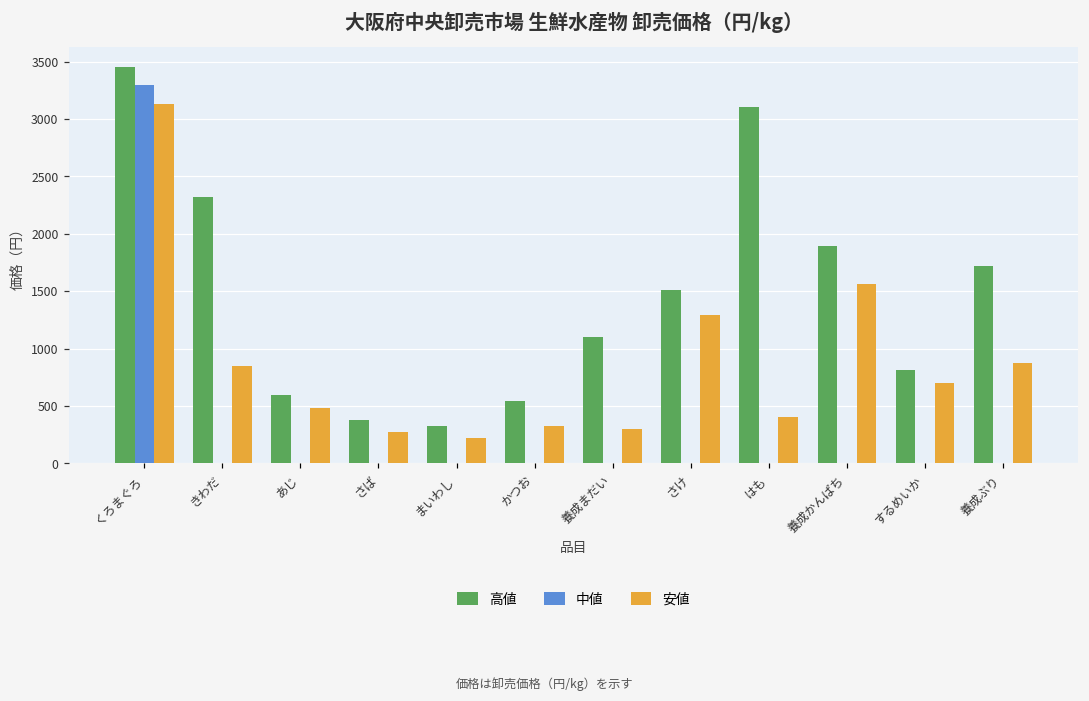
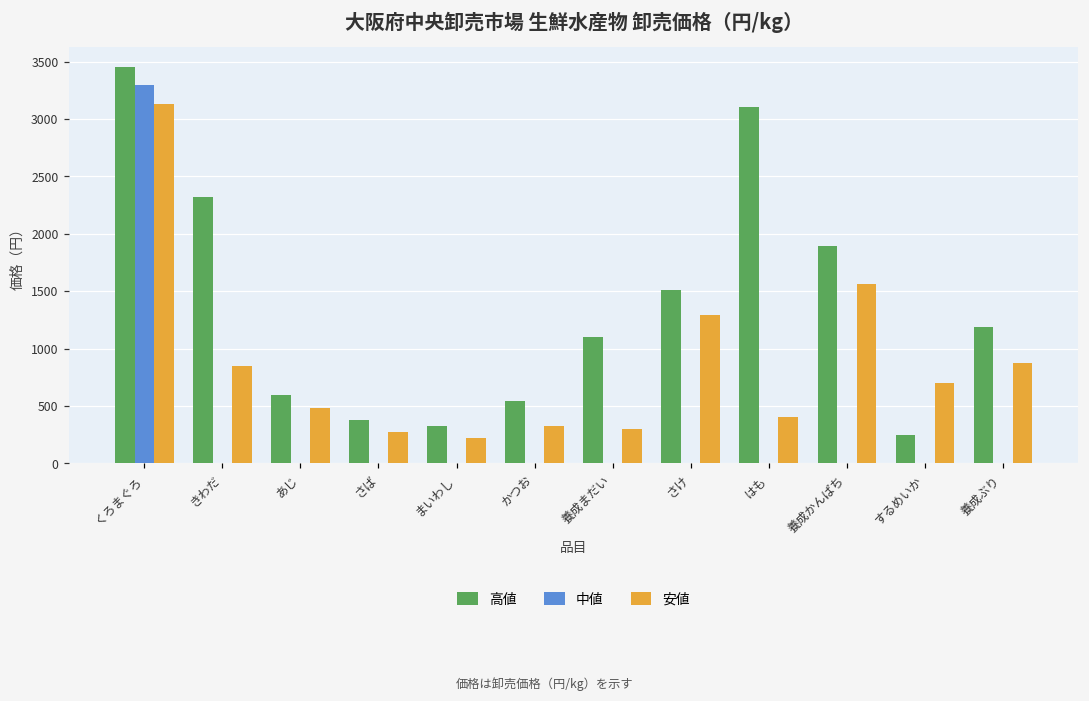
  {
    "高値": {
      "くろまぐろ": 3460,
      "きわだ": 2320,
      "あじ": 590,
      "さば": 380,
      "まいわし": 320,
      "かつお": 540,
      "養成まだい": 1100,
      "さけ": 1510,
      "はも": 3110,
      "養成かんぱち": 1890,
-     "するめいか": 810,
-     "養成ぶり": 1720
+     "するめいか": 250,
+     "養成ぶり": 1190
    },
    "中値": {
      "くろまぐろ": 3290,
      "きわだ": 0,
      "あじ": 0,
      "さば": 0,
      "まいわし": 0,
      "かつお": 0,
      "養成まだい": 0,
      "さけ": 0,
      "はも": 0,
      "養成かんぱち": 0,
      "するめいか": 0,
      "養成ぶり": 0
    },
    "安値": {
      "くろまぐろ": 3130,
      "きわだ": 850,
      "あじ": 490,
      "さば": 270,
      "まいわし": 220,
      "かつお": 320,
      "養成まだい": 300,
      "さけ": 1300,
      "はも": 400,
      "養成かんぱち": 1570,
      "するめいか": 700,
      "養成ぶり": 880
    }
  }
